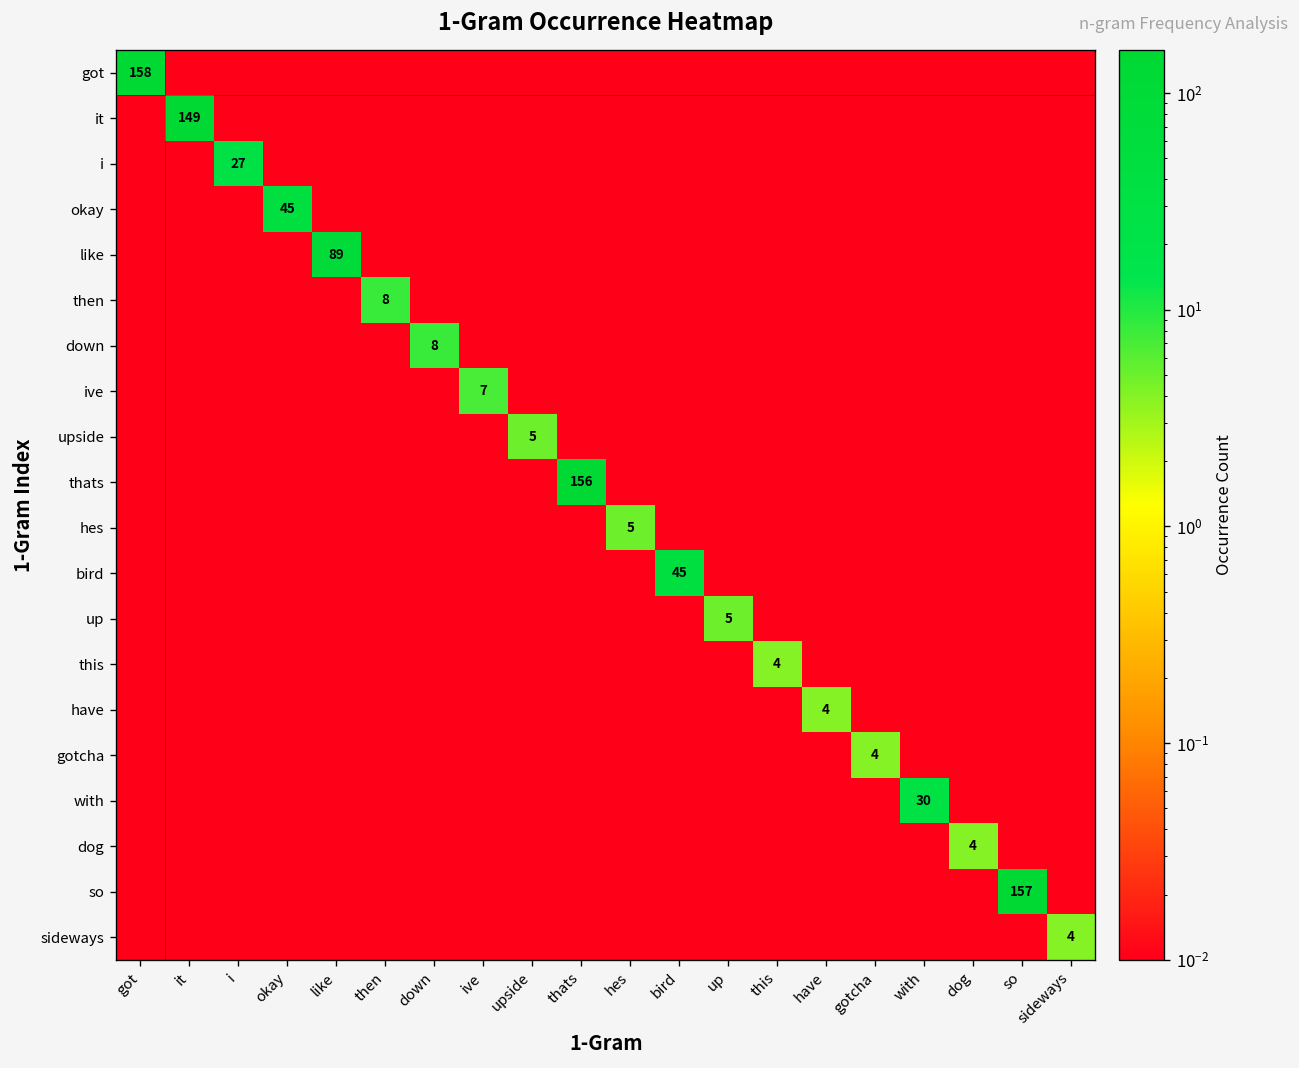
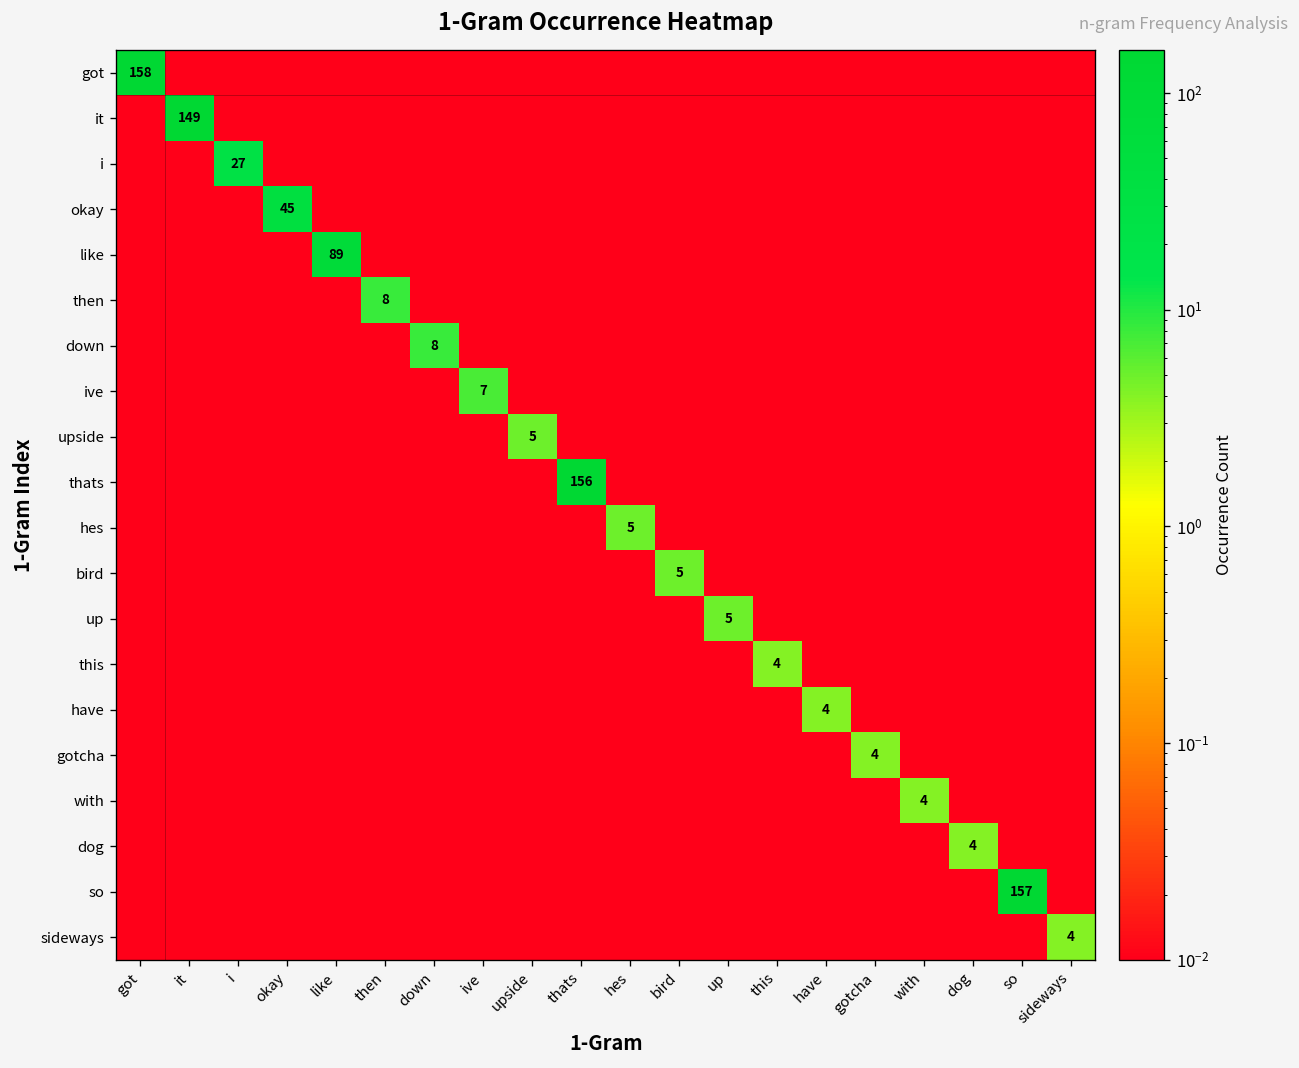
  {
    "got": {
      "got": 158
    },
    "it": {
      "it": 149
    },
    "i": {
      "i": 27
    },
    "okay": {
      "okay": 45
    },
    "like": {
      "like": 89
    },
    "then": {
      "then": 8
    },
    "down": {
      "down": 8
    },
    "ive": {
      "ive": 7
    },
    "upside": {
      "upside": 5
    },
    "thats": {
      "thats": 156
    },
    "hes": {
      "hes": 5
    },
    "bird": {
-     "bird": 45
+     "bird": 5
    },
    "up": {
      "up": 5
    },
    "this": {
      "this": 4
    },
    "have": {
      "have": 4
    },
    "gotcha": {
      "gotcha": 4
    },
    "with": {
-     "with": 30
+     "with": 4
    },
    "dog": {
      "dog": 4
    },
    "so": {
      "so": 157
    },
    "sideways": {
      "sideways": 4
    }
  }
